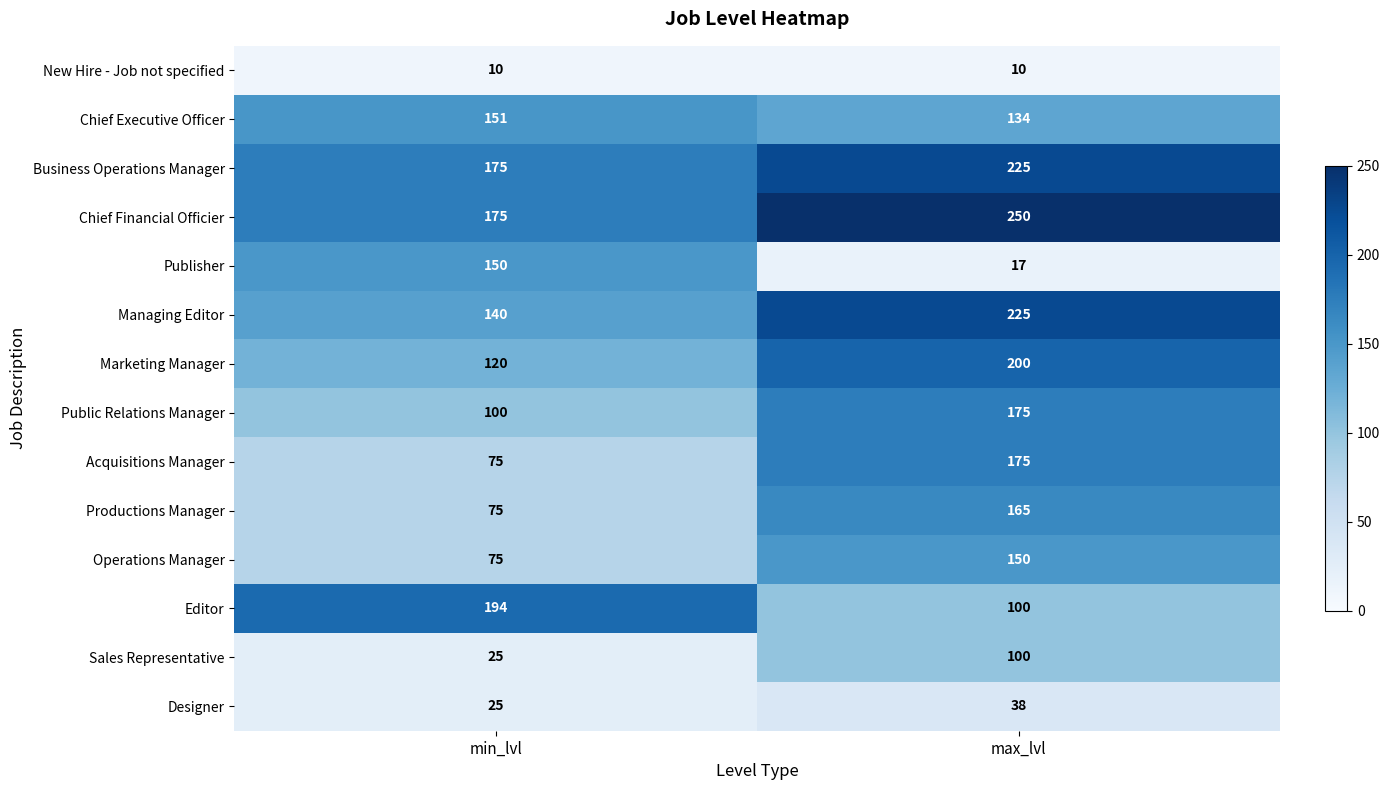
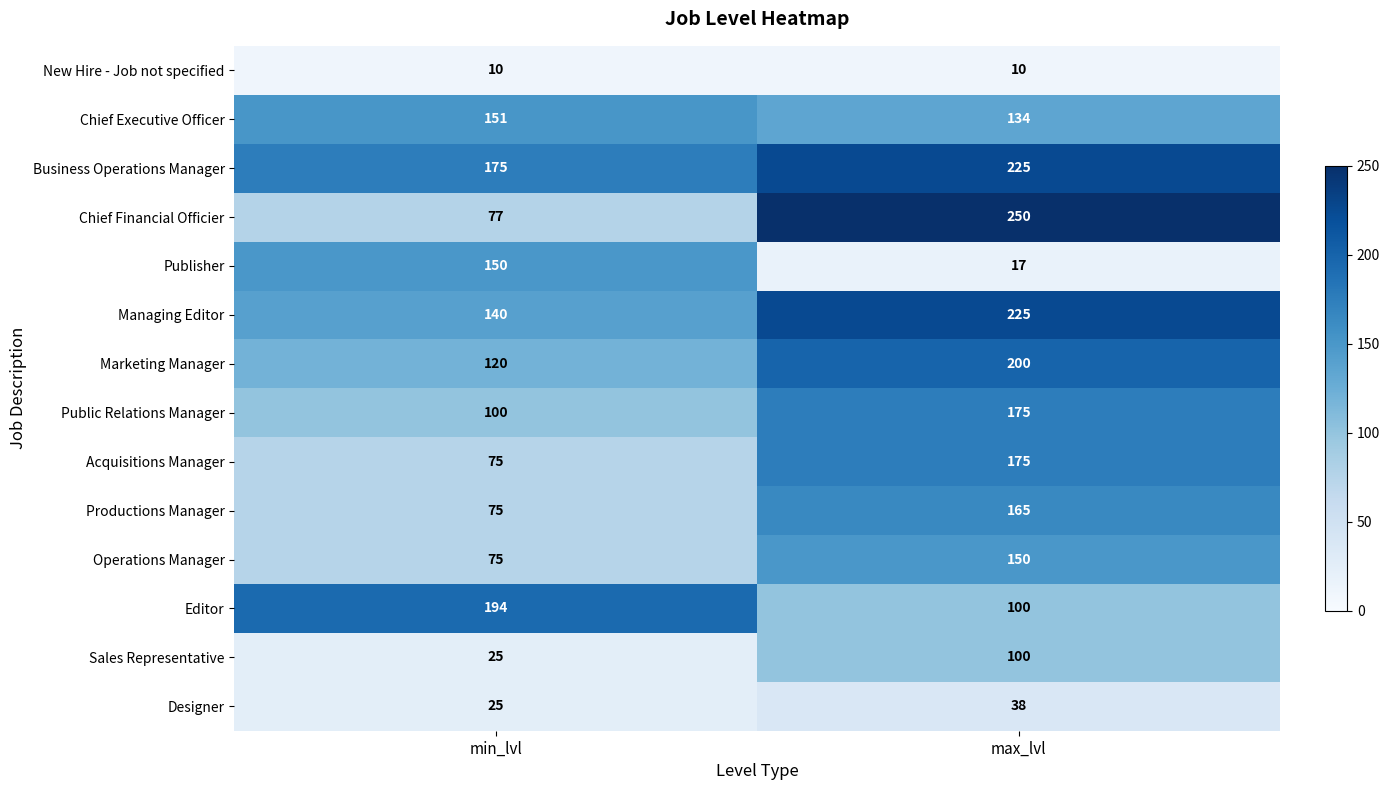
  {
    "New Hire - Job not specified": {
      "min_lvl": 10,
      "max_lvl": 10
    },
    "Chief Executive Officer": {
      "min_lvl": 151,
      "max_lvl": 134
    },
    "Business Operations Manager": {
      "min_lvl": 175,
      "max_lvl": 225
    },
    "Chief Financial Officier": {
-     "min_lvl": 175,
+     "min_lvl": 77,
      "max_lvl": 250
    },
    "Publisher": {
      "min_lvl": 150,
      "max_lvl": 17
    },
    "Managing Editor": {
      "min_lvl": 140,
      "max_lvl": 225
    },
    "Marketing Manager": {
      "min_lvl": 120,
      "max_lvl": 200
    },
    "Public Relations Manager": {
      "min_lvl": 100,
      "max_lvl": 175
    },
    "Acquisitions Manager": {
      "min_lvl": 75,
      "max_lvl": 175
    },
    "Productions Manager": {
      "min_lvl": 75,
      "max_lvl": 165
    },
    "Operations Manager": {
      "min_lvl": 75,
      "max_lvl": 150
    },
    "Editor": {
      "min_lvl": 194,
      "max_lvl": 100
    },
    "Sales Representative": {
      "min_lvl": 25,
      "max_lvl": 100
    },
    "Designer": {
      "min_lvl": 25,
      "max_lvl": 38
    }
  }
